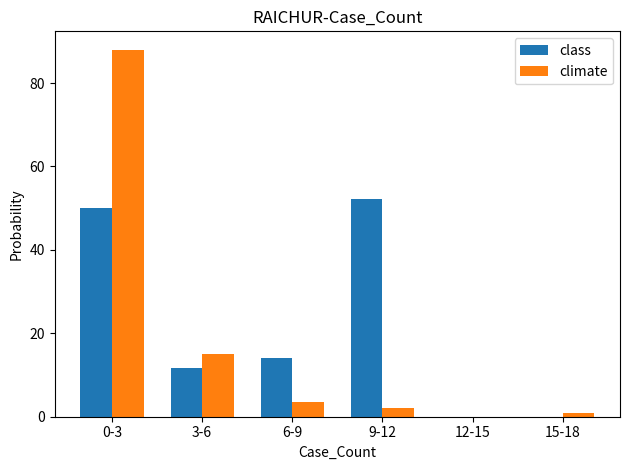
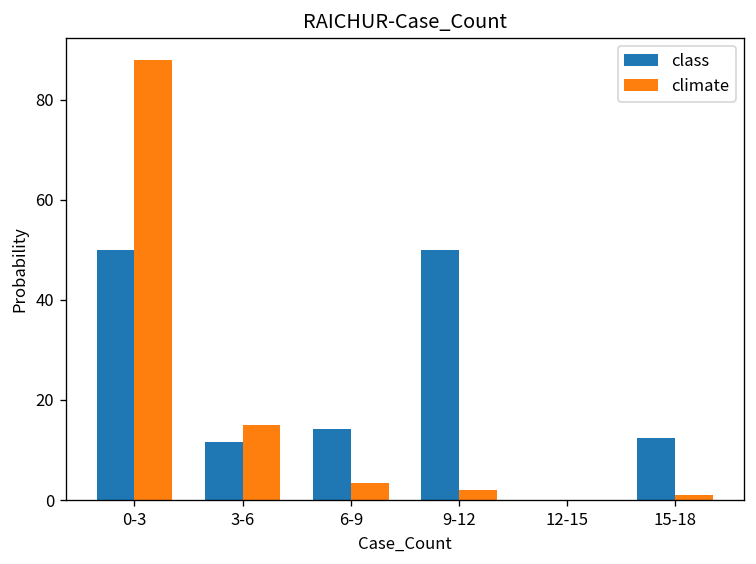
  {
    "class": {
      "0-3": 50,
      "3-6": 12,
      "6-9": 14,
-     "9-12": 52,
+     "9-12": 50,
      "12-15": 0,
-     "15-18": 0
+     "15-18": 12
    },
    "climate": {
      "0-3": 88,
      "3-6": 15,
      "6-9": 4,
      "9-12": 2,
      "12-15": 0,
      "15-18": 1
    }
  }
